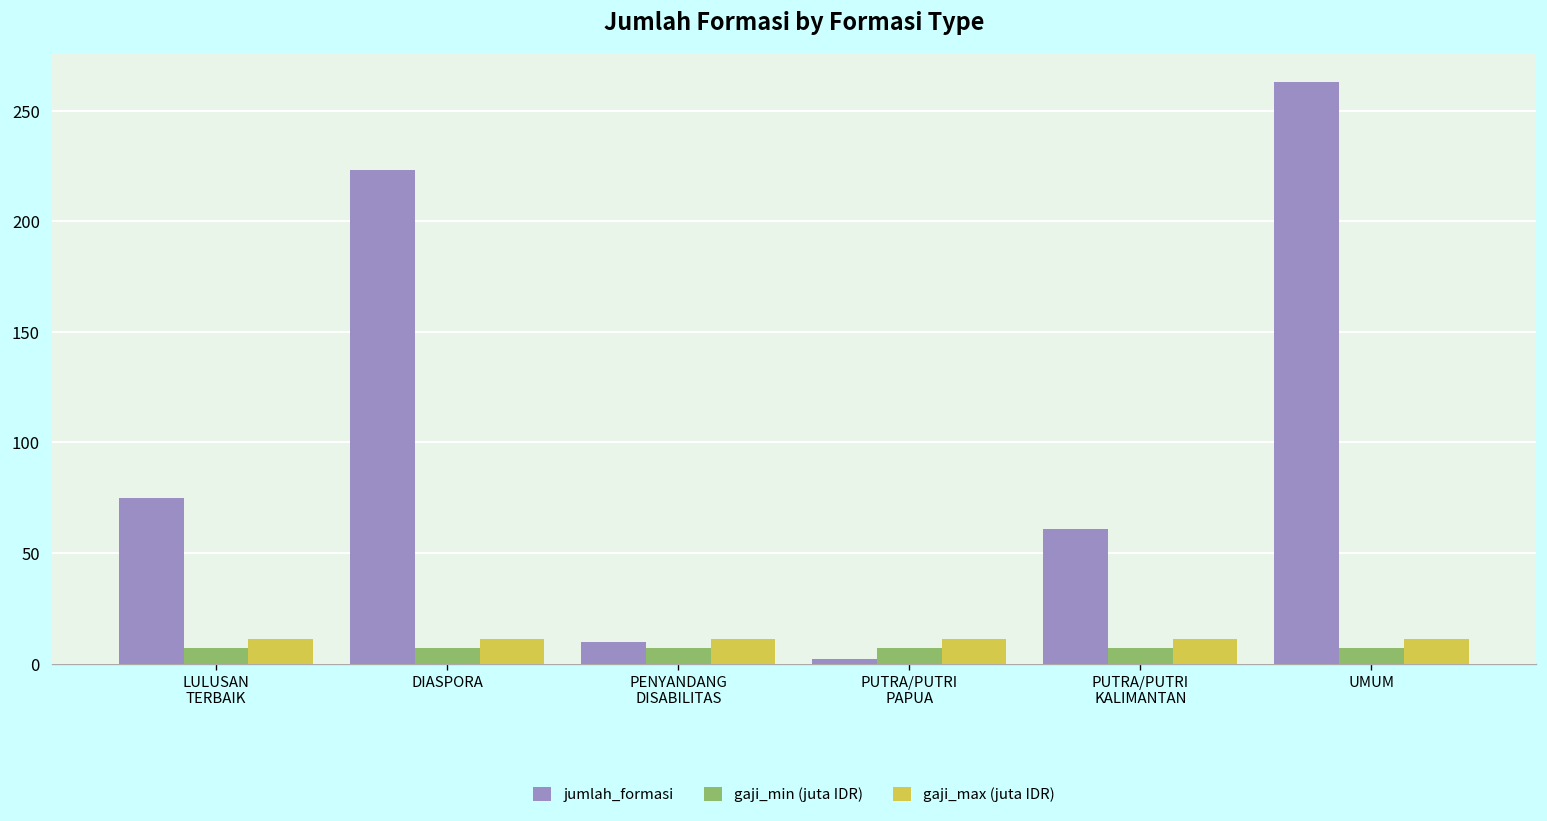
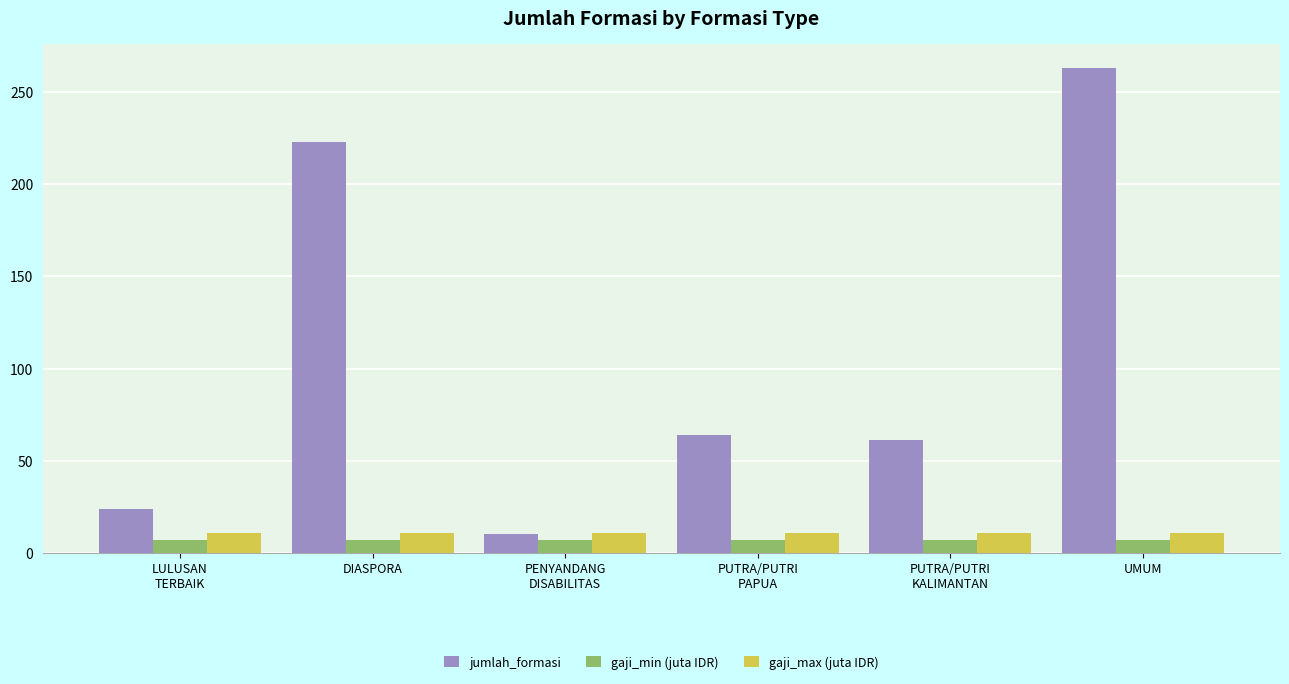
  {
    "jumlah_formasi": {
-     "LULUSAN TERBAIK": 75,
+     "LULUSAN TERBAIK": 24,
      "DIASPORA": 223,
      "PENYANDANG DISABILITAS": 10,
-     "PUTRA/PUTRI PAPUA": 2,
+     "PUTRA/PUTRI PAPUA": 64,
      "PUTRA/PUTRI KALIMANTAN": 61,
      "UMUM": 263
    },
    "gaji_min (juta IDR)": {
      "LULUSAN TERBAIK": 7,
      "DIASPORA": 7,
      "PENYANDANG DISABILITAS": 7,
      "PUTRA/PUTRI PAPUA": 7,
      "PUTRA/PUTRI KALIMANTAN": 7,
      "UMUM": 7
    },
    "gaji_max (juta IDR)": {
      "LULUSAN TERBAIK": 11,
      "DIASPORA": 11,
      "PENYANDANG DISABILITAS": 11,
      "PUTRA/PUTRI PAPUA": 11,
      "PUTRA/PUTRI KALIMANTAN": 11,
      "UMUM": 11
    }
  }
